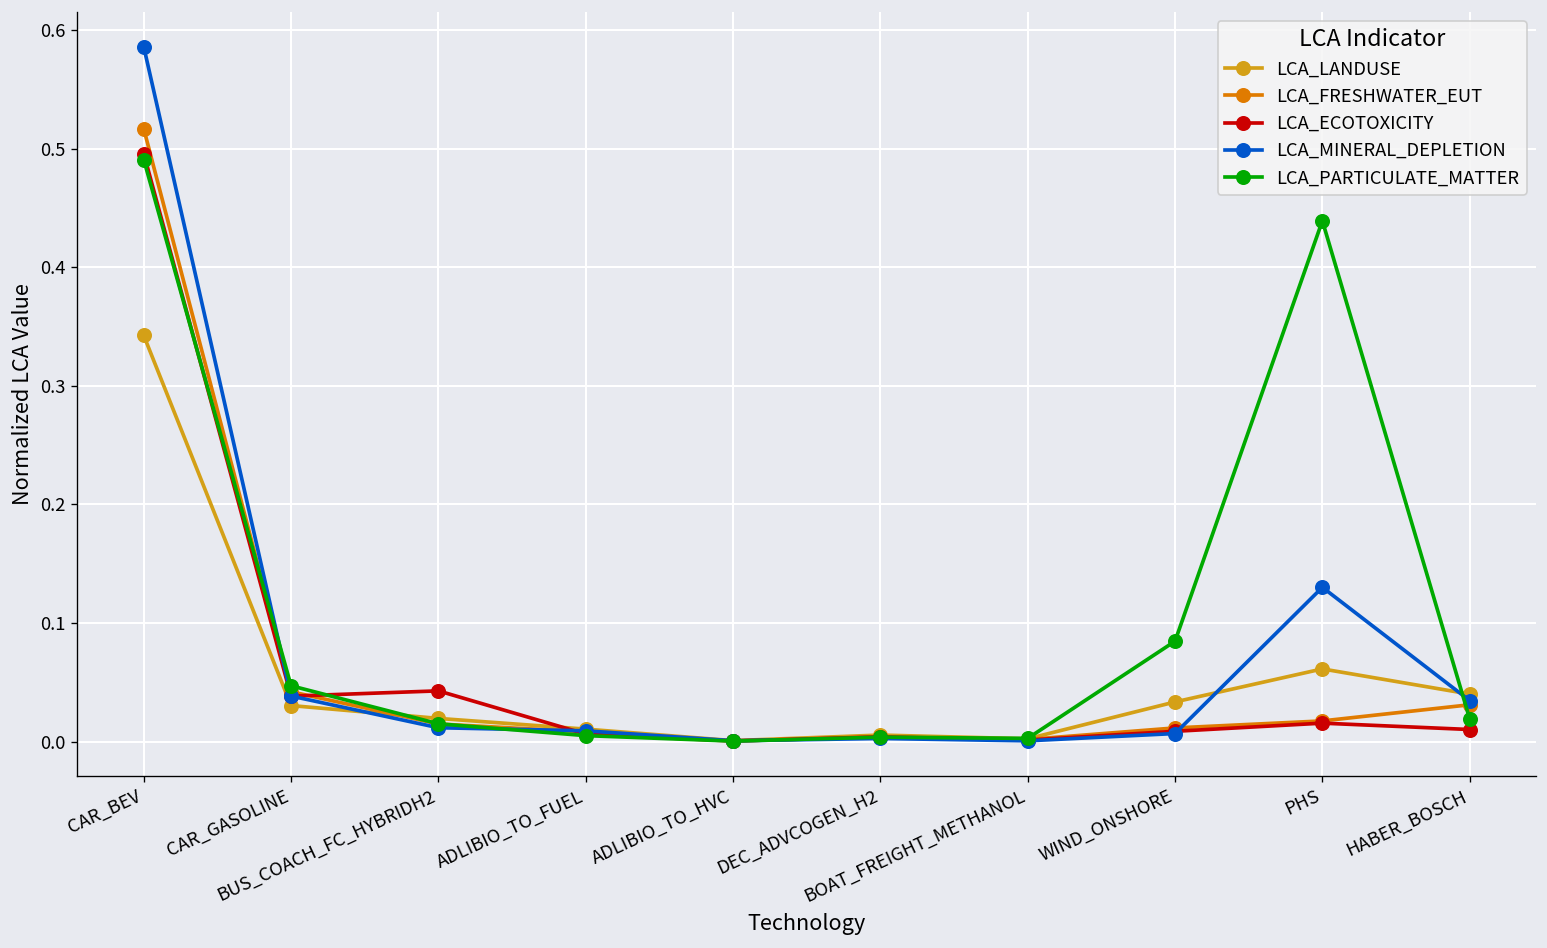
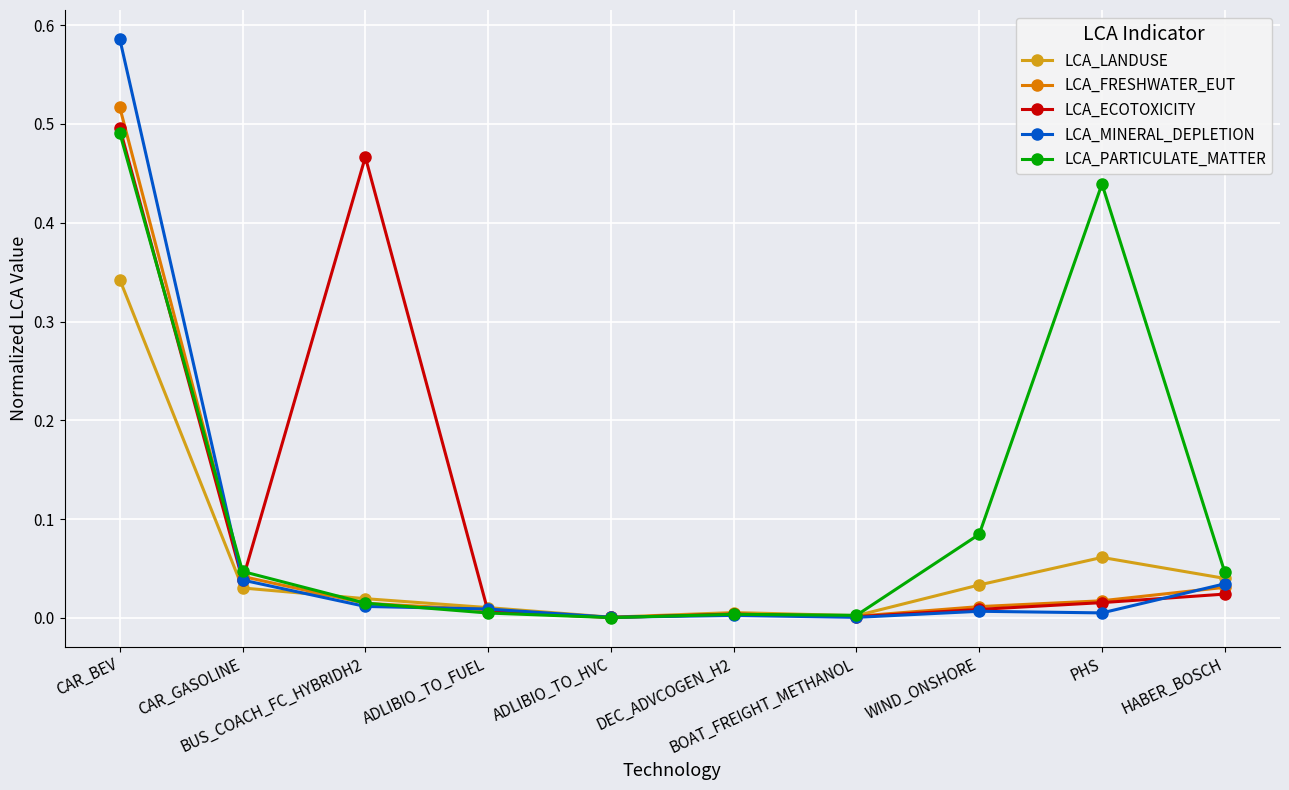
  {
    "LCA_ECOTOXICITY": {
      "CAR_BEV": 0.50,
-     "BUS_COACH_FC_HYBRIDH2": 0.04,
-     "HABER_BOSCH": 0.01
+     "BUS_COACH_FC_HYBRIDH2": 0.47,
+     "HABER_BOSCH": 0.02
    },
    "LCA_MINERAL_DEPLETION": {
      "CAR_BEV": 0.59,
      "BUS_COACH_FC_HYBRIDH2": 0.01,
-     "PHS": 0.13,
+     "PHS": 0.01,
      "HABER_BOSCH": 0.03
    },
    "LCA_PARTICULATE_MATTER": {
      "CAR_BEV": 0.49,
      "CAR_GASOLINE": 0.05,
      "WIND_ONSHORE": 0.08,
      "PHS": 0.44,
-     "HABER_BOSCH": 0.02
+     "HABER_BOSCH": 0.05
    }
  }
